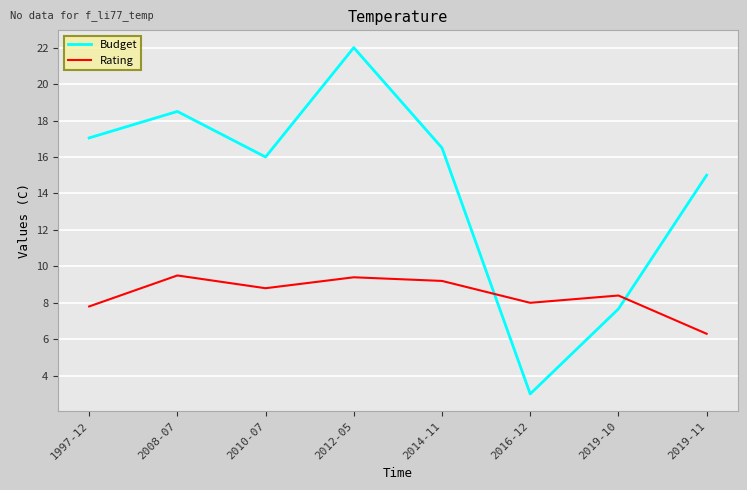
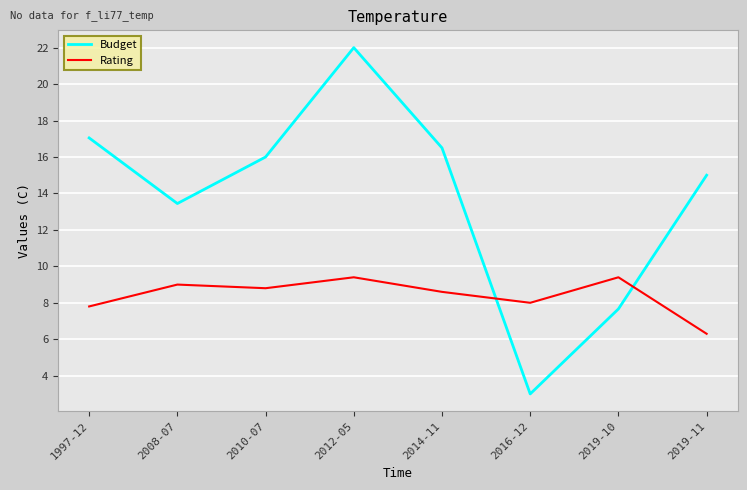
  {
    "Budget": {
      "1997-12": 17.0,
-     "2008-07": 18.5,
+     "2008-07": 13.4,
      "2010-07": 16.0,
      "2012-05": 22.0,
      "2014-11": 16.5,
      "2016-12": 3.0,
      "2019-10": 7.7,
      "2019-11": 15.0
    },
    "Rating": {
      "1997-12": 7.8,
-     "2008-07": 9.5,
+     "2008-07": 9.0,
      "2010-07": 8.8,
      "2012-05": 9.4,
-     "2014-11": 9.2,
+     "2014-11": 8.6,
      "2016-12": 8.0,
-     "2019-10": 8.4,
+     "2019-10": 9.4,
      "2019-11": 6.3
    }
  }
